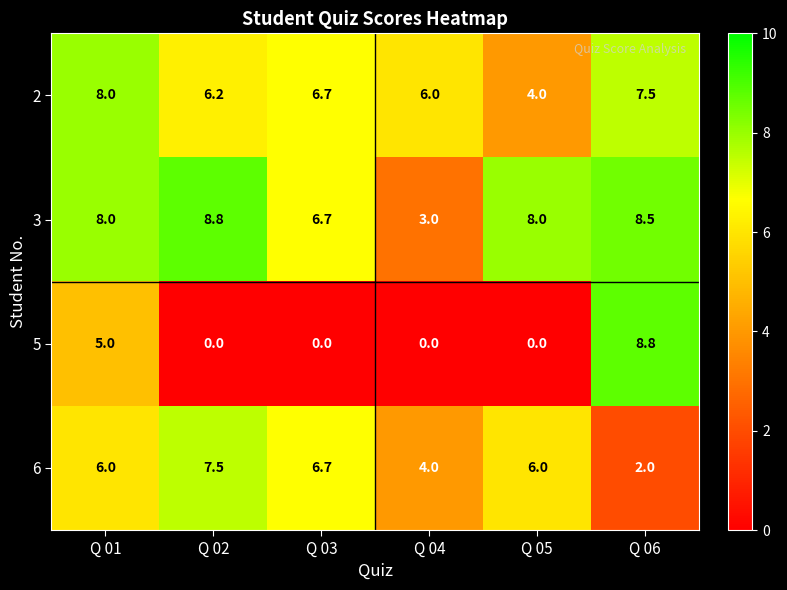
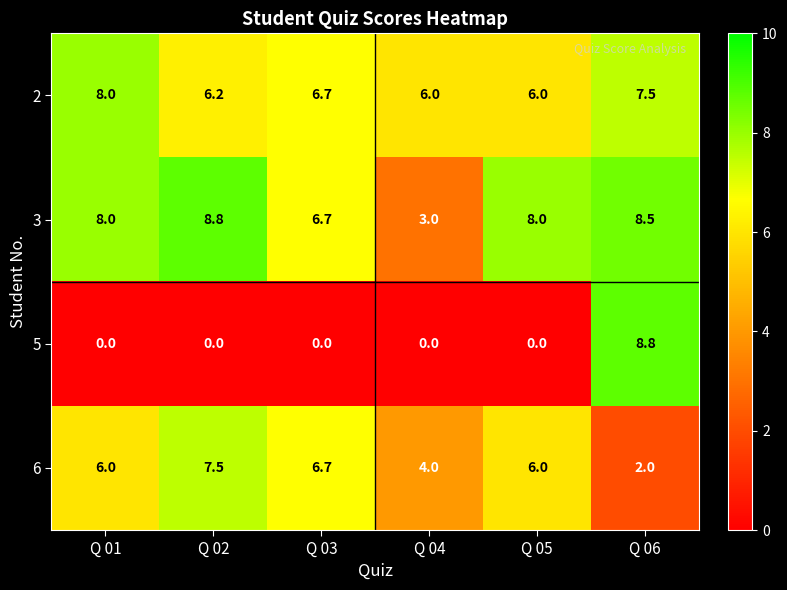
  {
    "2": {
      "Q 01": 8.0,
      "Q 02": 6.2,
      "Q 03": 6.7,
      "Q 04": 6.0,
-     "Q 05": 4.0
+     "Q 05": 6.0
    },
    "3": {
      "Q 01": 8.0,
      "Q 02": 8.8,
      "Q 03": 6.7,
      "Q 04": 3.0,
      "Q 05": 8.0,
      "Q 06": 8.5
    },
    "5": {
-     "Q 01": 5.0,
+     "Q 01": 0.0,
      "Q 02": 0.0,
      "Q 03": 0.0,
      "Q 04": 0.0,
      "Q 05": 0.0,
      "Q 06": 8.8
    },
    "6": {
      "Q 01": 6.0,
      "Q 02": 7.5,
      "Q 03": 6.7,
      "Q 04": 4.0,
      "Q 05": 6.0,
      "Q 06": 2.0
    }
  }
